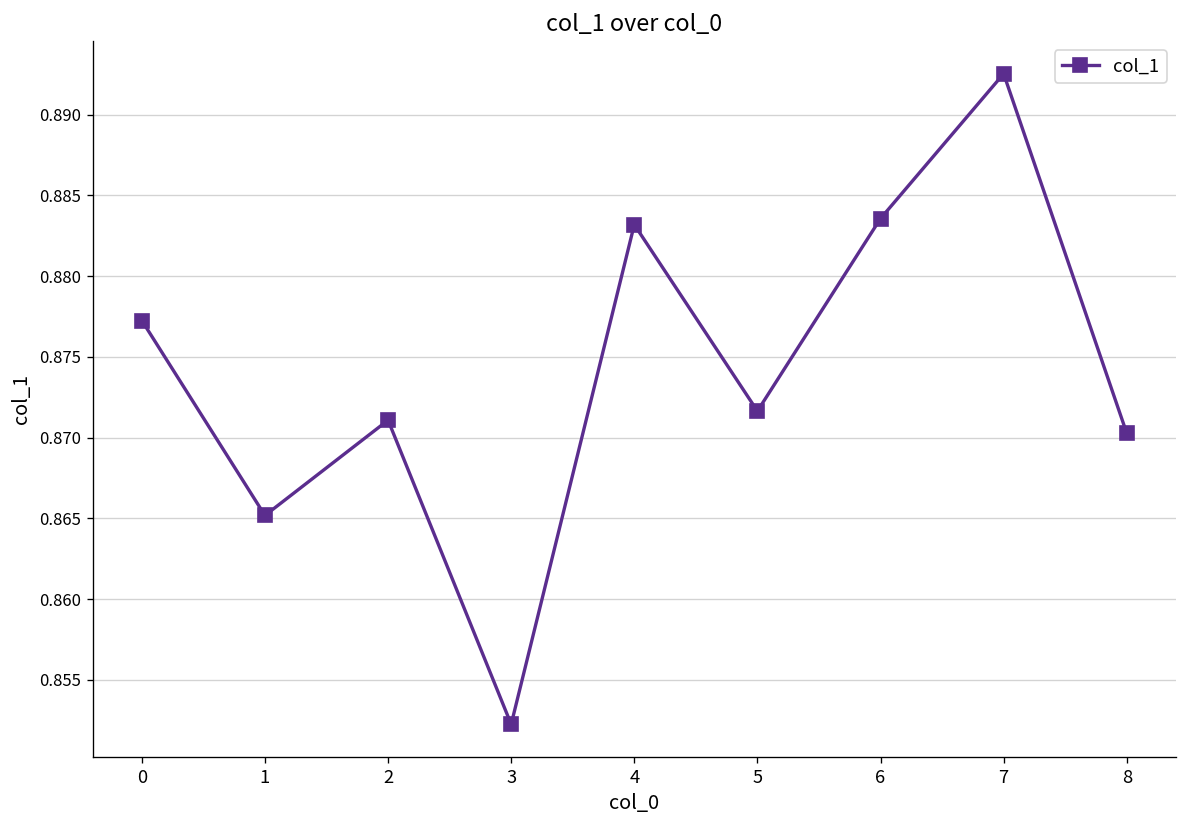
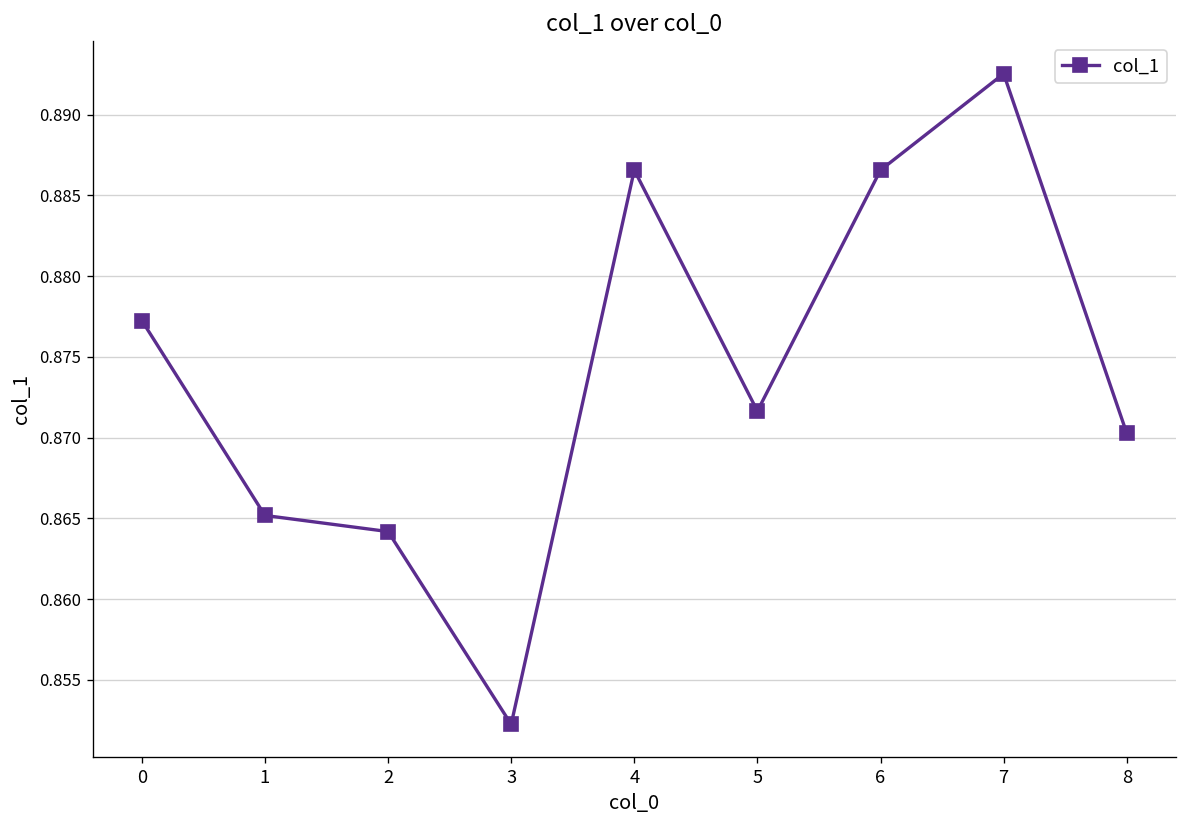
  {
    "0": 0.8773,
    "1": 0.8652,
-   "2": 0.8711,
+   "2": 0.8642,
    "3": 0.8522,
-   "4": 0.8832,
+   "4": 0.8866,
    "5": 0.8716,
-   "6": 0.8836,
+   "6": 0.8866,
    "7": 0.8925,
    "8": 0.8703
  }
